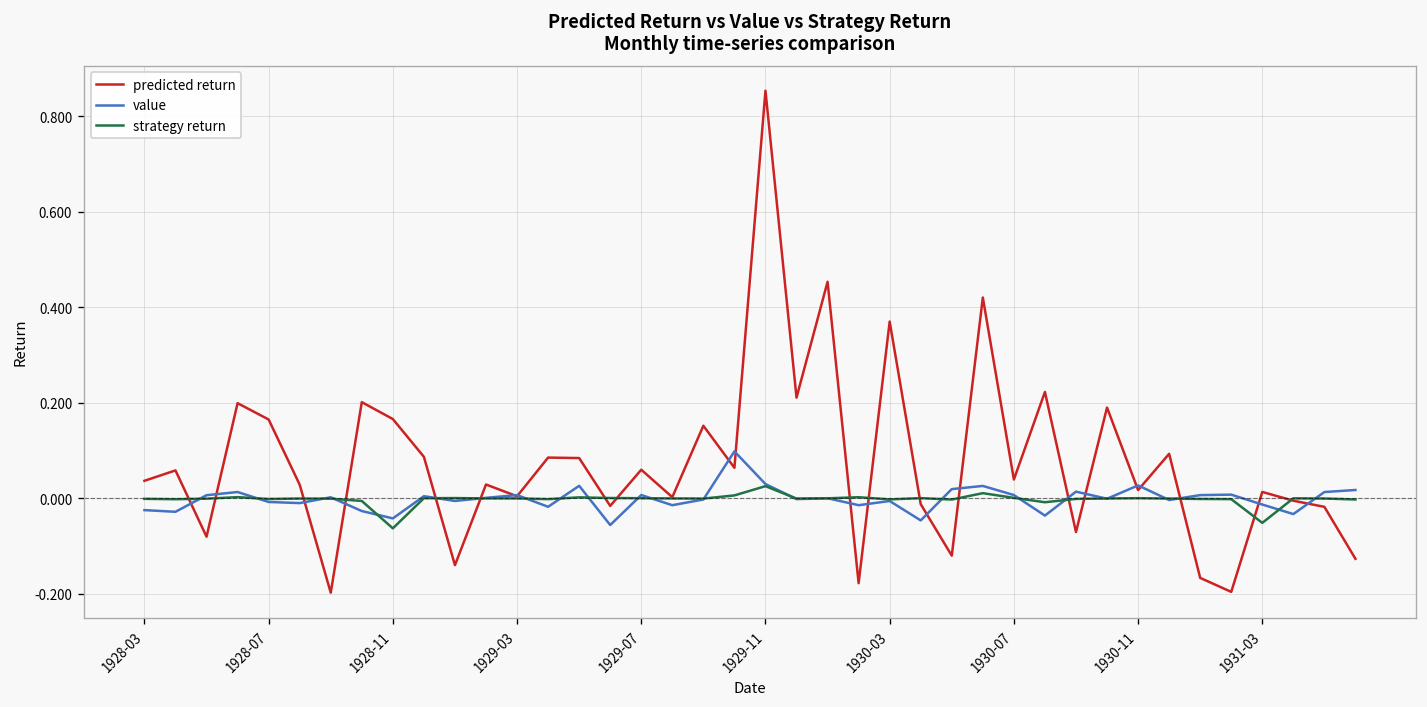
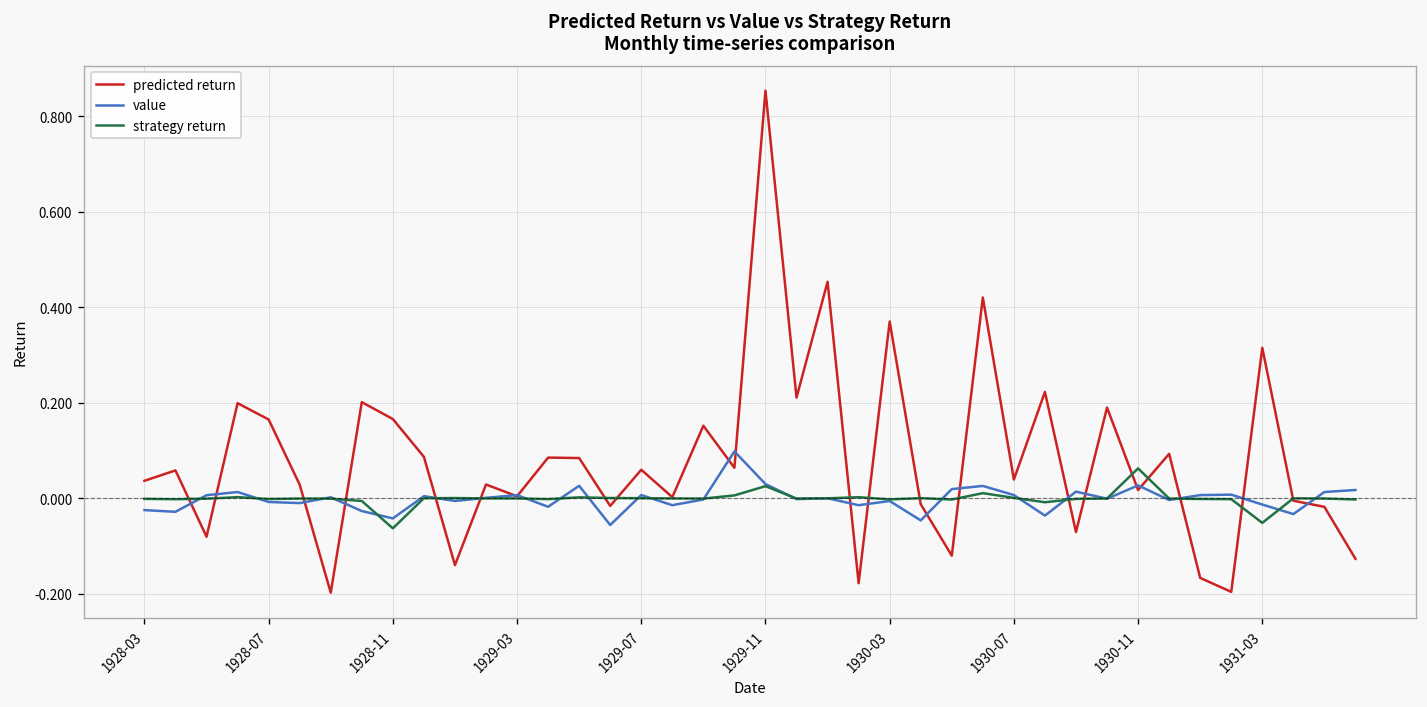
  {
    "predicted return": {
      "1928-03": 0.04,
      "1928-07": 0.17,
      "1928-11": 0.17,
      "1929-07": 0.06,
      "1929-11": 0.85,
      "1930-03": 0.37,
      "1930-07": 0.04,
      "1930-11": 0.02,
-     "1931-03": 0.01
+     "1931-03": 0.32
    },
    "value": {
      "1928-03": -0.02,
      "1928-11": -0.04,
      "1929-07": 0.01,
      "1930-11": 0.03,
      "1931-03": -0.01
    },
    "strategy return": {
      "1928-03": 0.00,
      "1928-11": -0.06,
      "1929-07": 0.00,
-     "1930-11": 0.00,
+     "1930-11": 0.06,
      "1931-03": -0.05
    }
  }
